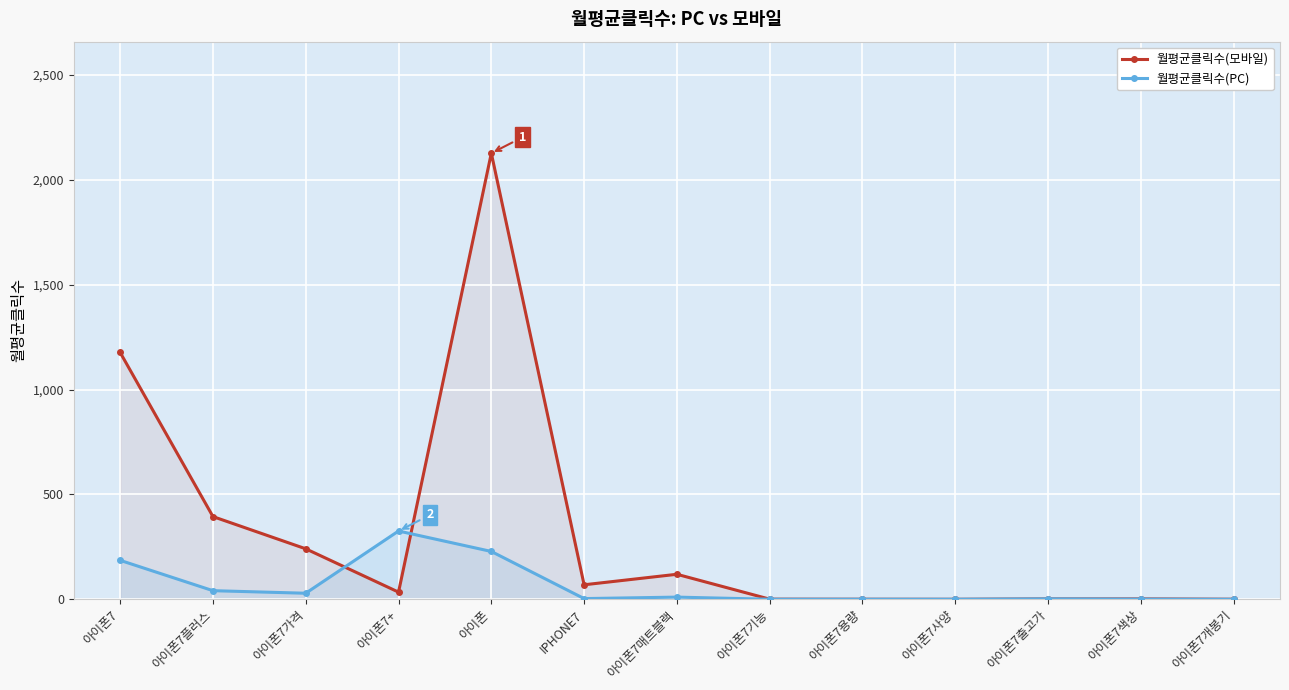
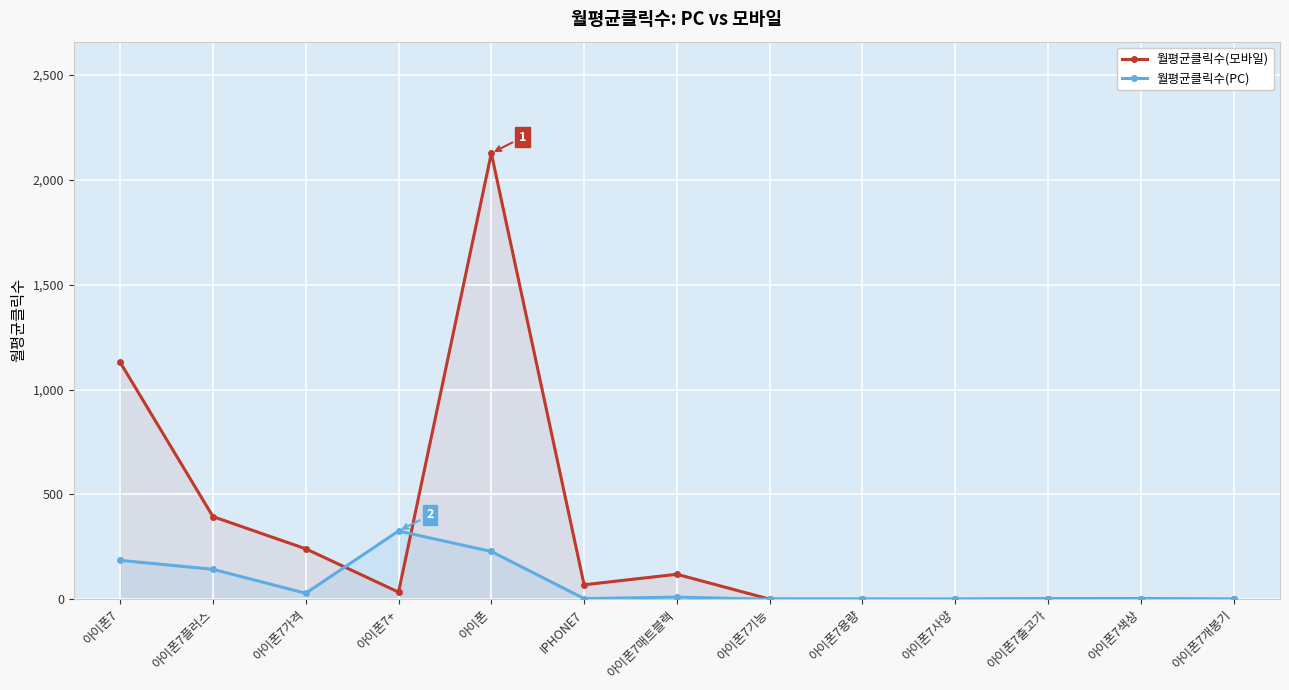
  {
    "월평균클릭수(모바일)": {
-     "아이폰7": "1,180",
+     "아이폰7": "1,130",
      "아이폰7플러스": "390",
      "아이폰7가격": "240",
      "아이폰7+": "30",
      "아이폰": "2,130",
      "IPHONE7": "70",
      "아이폰7매트블랙": "120"
    },
    "월평균클릭수(PC)": {
      "아이폰7": "190",
-     "아이폰7플러스": "40",
+     "아이폰7플러스": "140",
      "아이폰7가격": "30",
      "아이폰": "230",
      "IPHONE7": "0",
      "아이폰7매트블랙": "10"
    }
  }
